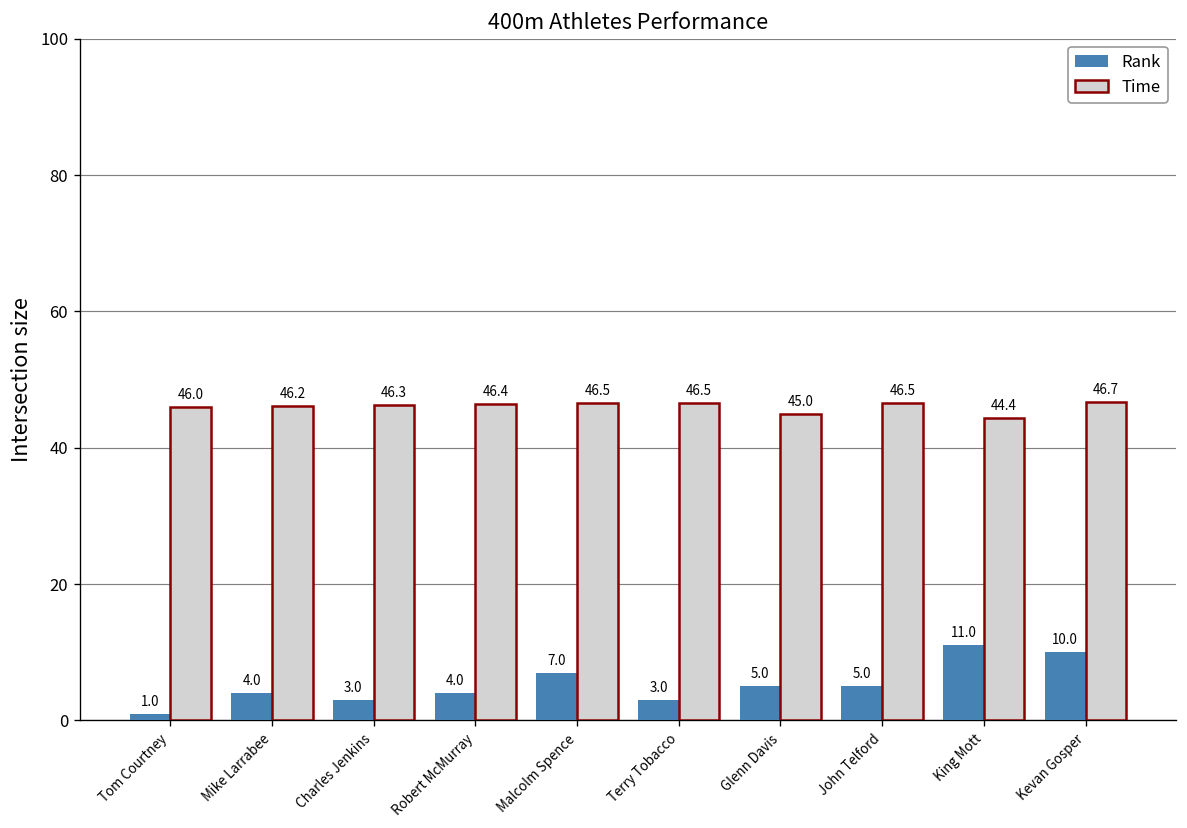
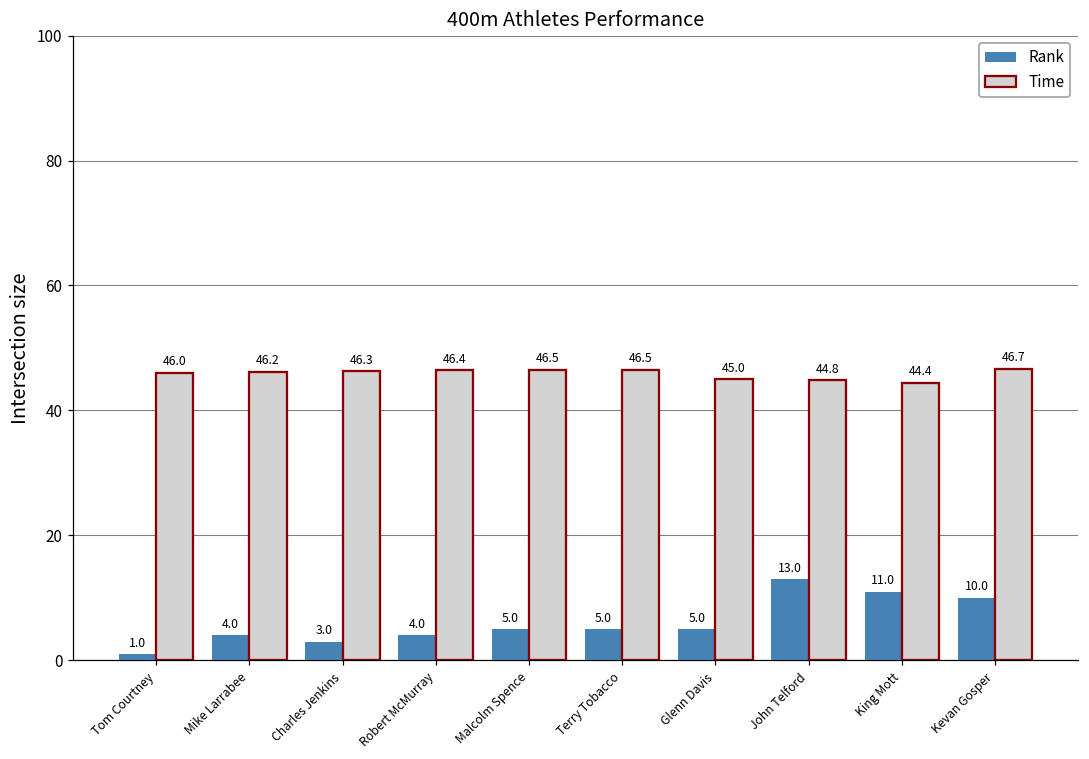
  {
    "Rank": {
      "Tom Courtney": 1.0,
      "Mike Larrabee": 4.0,
      "Charles Jenkins": 3.0,
      "Robert McMurray": 4.0,
-     "Malcolm Spence": 7.0,
-     "Terry Tobacco": 3.0,
+     "Malcolm Spence": 5.0,
+     "Terry Tobacco": 5.0,
      "Glenn Davis": 5.0,
-     "John Telford": 5.0,
+     "John Telford": 13.0,
      "King Mott": 11.0,
      "Kevan Gosper": 10.0
    },
    "Time": {
      "Tom Courtney": 46.0,
      "Mike Larrabee": 46.2,
      "Charles Jenkins": 46.3,
      "Robert McMurray": 46.4,
      "Malcolm Spence": 46.5,
      "Terry Tobacco": 46.5,
      "Glenn Davis": 45.0,
-     "John Telford": 46.5,
+     "John Telford": 44.8,
      "King Mott": 44.4,
      "Kevan Gosper": 46.7
    }
  }
